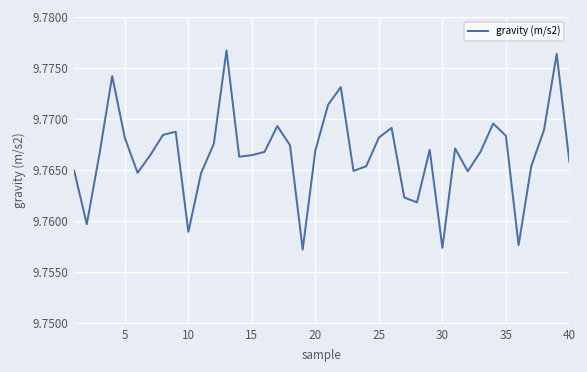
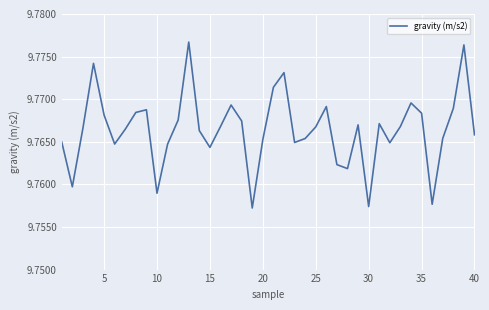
  {
    "5": 9.768,
    "10": 9.759,
-   "15": 9.766,
-   "20": 9.767,
-   "25": 9.768,
+   "15": 9.764,
+   "20": 9.765,
+   "25": 9.767,
    "30": 9.757,
    "35": 9.768,
    "40": 9.766
  }
